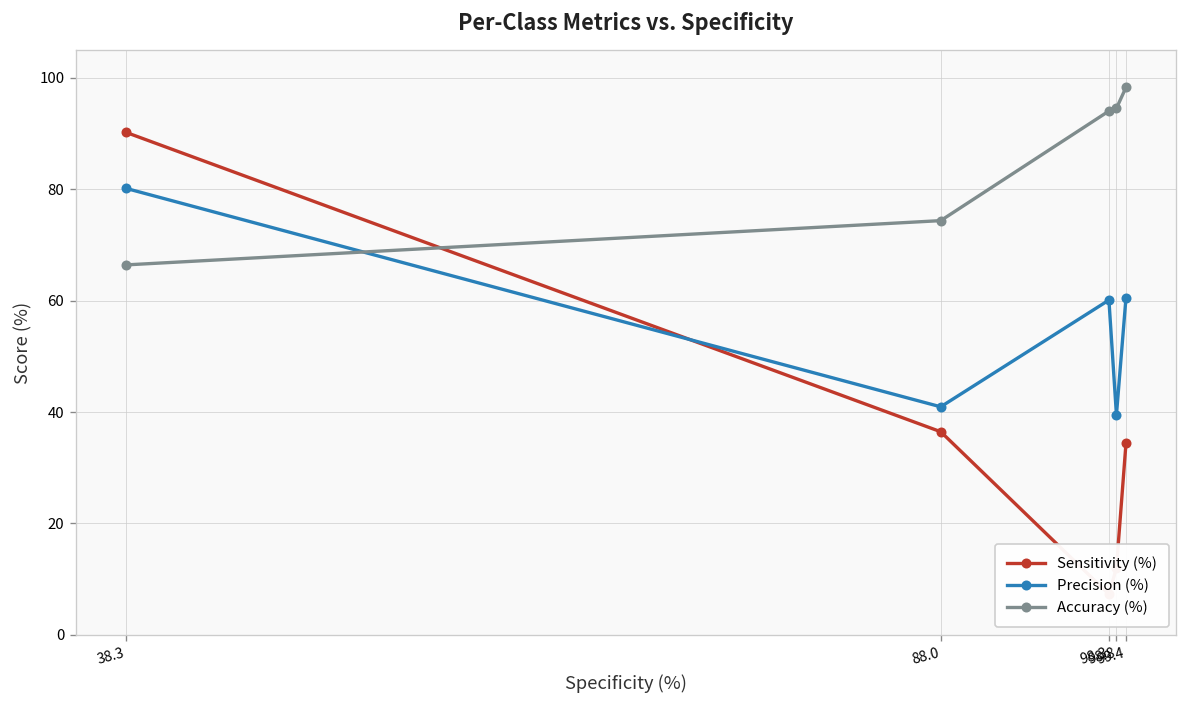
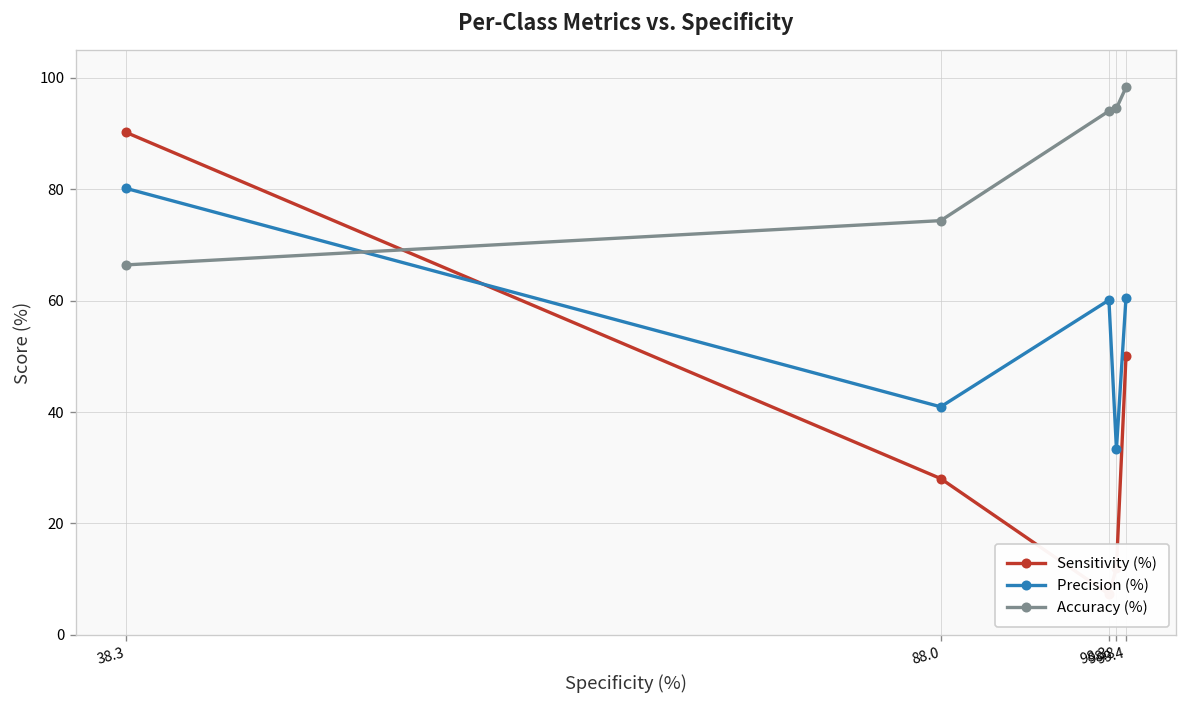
  {
    "Sensitivity (%)": {
      "38.3": 90,
-     "88.0": 36,
-     "99.4": 34
+     "88.0": 28,
+     "99.4": 50
    },
    "Precision (%)": {
      "38.3": 80,
      "88.0": 41,
      "98.3": 60,
-     "98.8": 39,
+     "98.8": 33,
      "99.4": 61
    },
    "Accuracy (%)": {
      "38.3": 66,
      "88.0": 74,
      "98.3": 94,
      "98.8": 95,
      "99.4": 98
    }
  }
